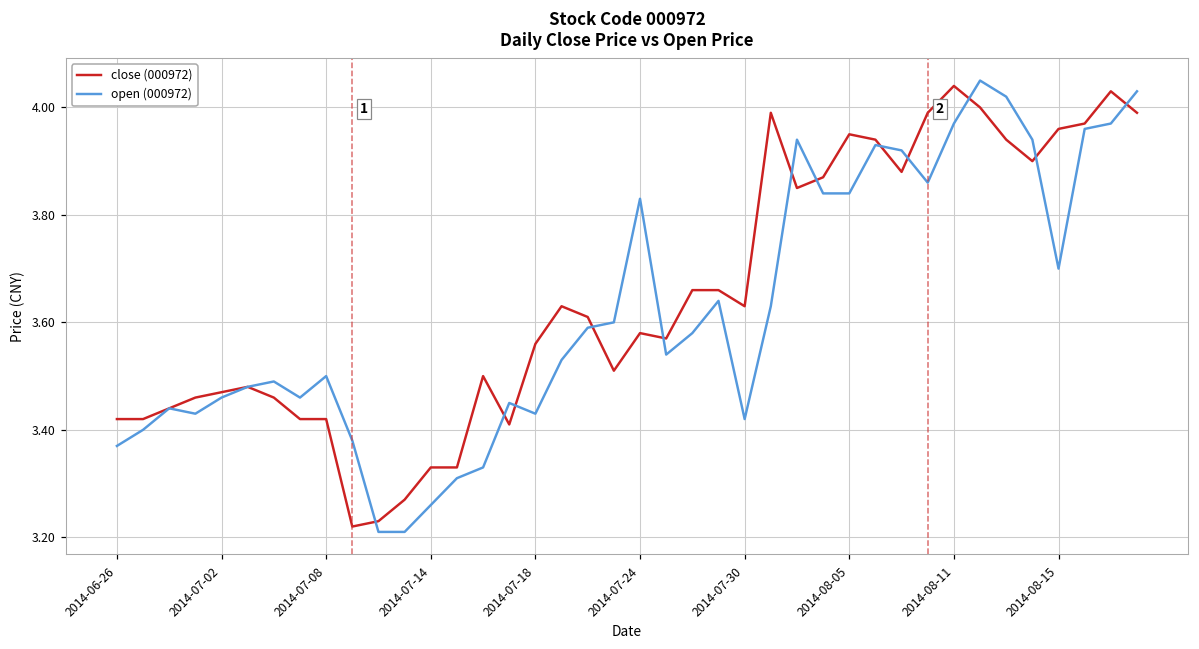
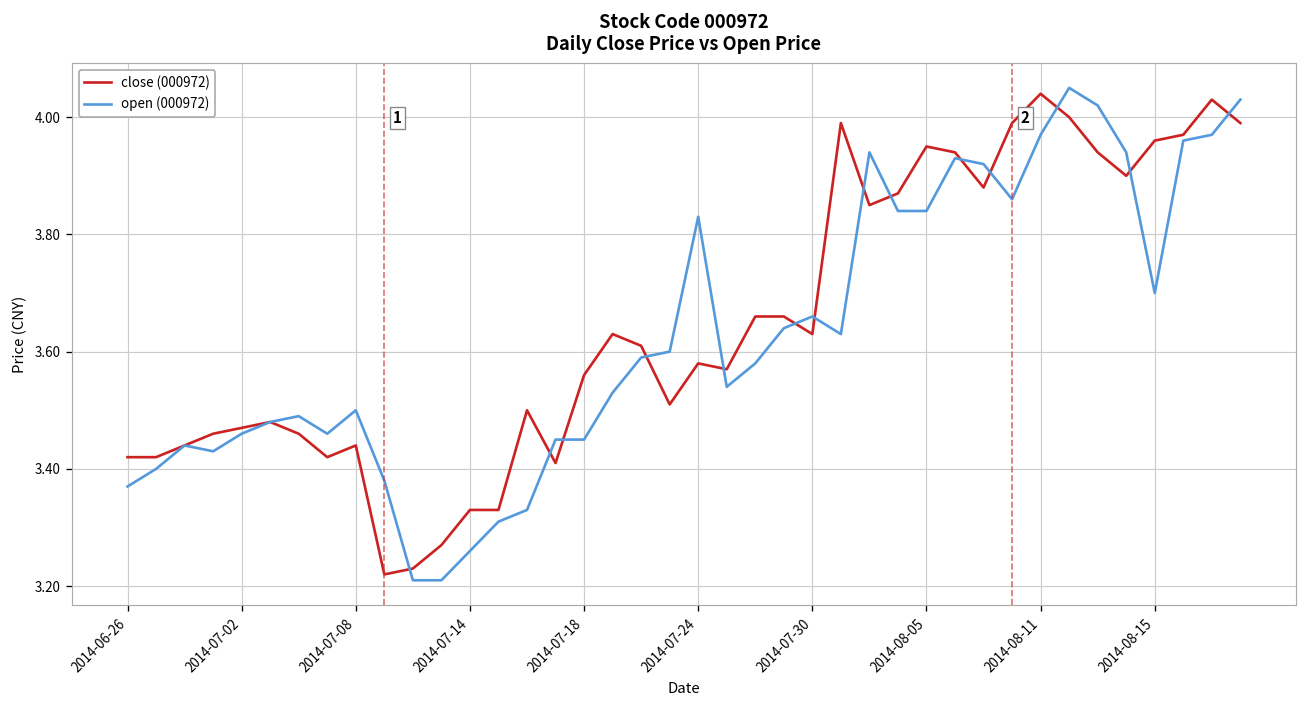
  {
    "close (000972)": {
      "2014-06-26": 3.42,
      "2014-07-02": 3.47,
-     "2014-07-08": 3.42,
+     "2014-07-08": 3.44,
      "2014-07-14": 3.33,
      "2014-07-18": 3.56,
      "2014-07-24": 3.58,
      "2014-07-30": 3.63,
      "2014-08-05": 3.95,
      "2014-08-11": 4.04,
      "2014-08-15": 3.96
    },
    "open (000972)": {
      "2014-06-26": 3.37,
      "2014-07-02": 3.46,
      "2014-07-08": 3.50,
      "2014-07-14": 3.26,
-     "2014-07-18": 3.43,
+     "2014-07-18": 3.45,
      "2014-07-24": 3.83,
-     "2014-07-30": 3.42,
+     "2014-07-30": 3.66,
      "2014-08-05": 3.84,
      "2014-08-11": 3.97,
      "2014-08-15": 3.70
    }
  }
